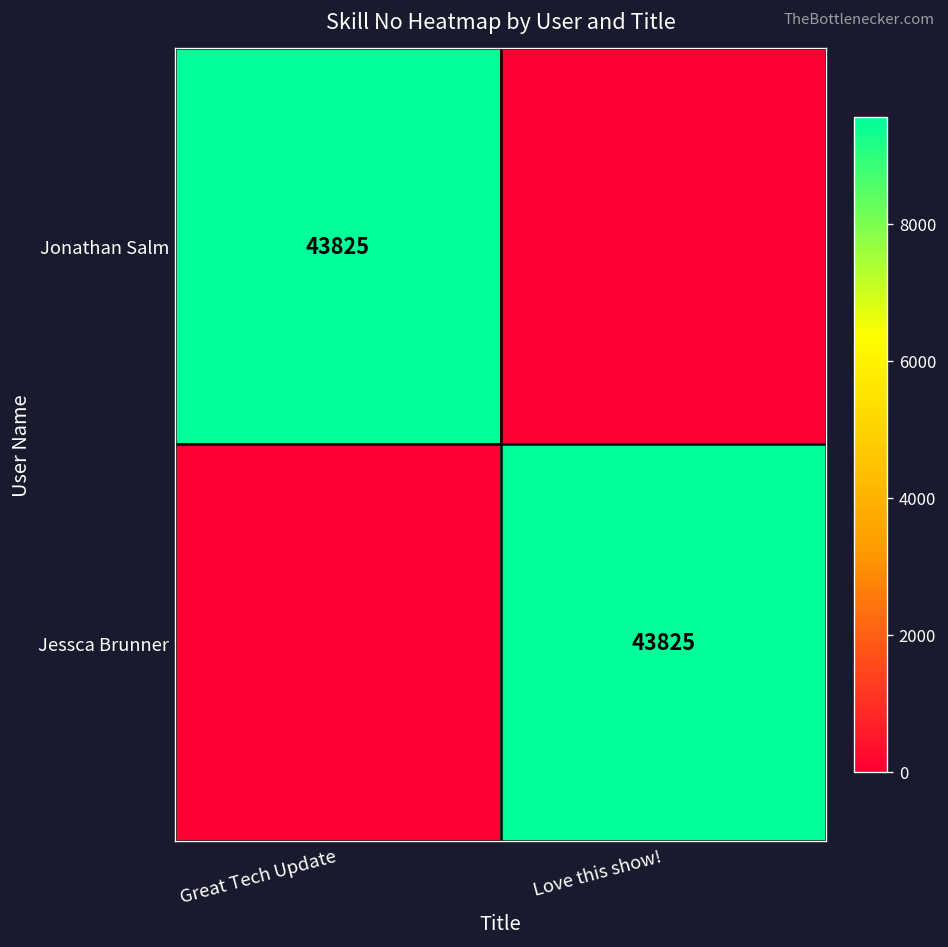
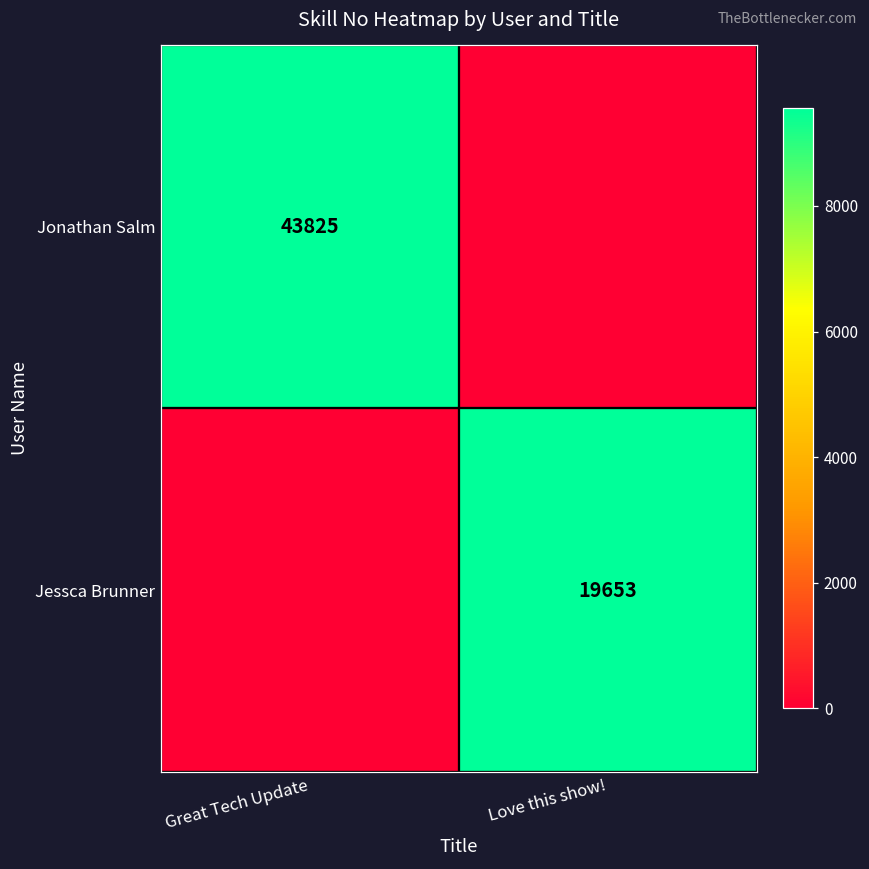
  {
    "Jonathan Salm": {
      "Great Tech Update": 43825
    },
    "Jessca Brunner": {
-     "Love this show!": 43825
+     "Love this show!": 19653
    }
  }
